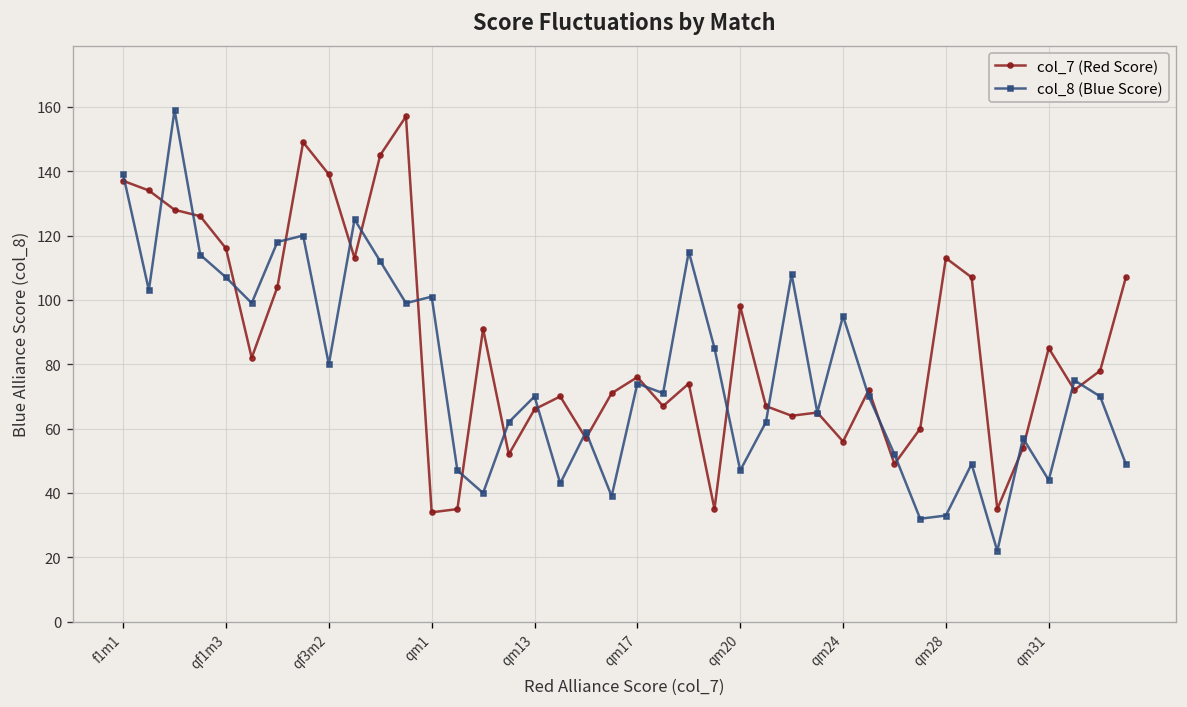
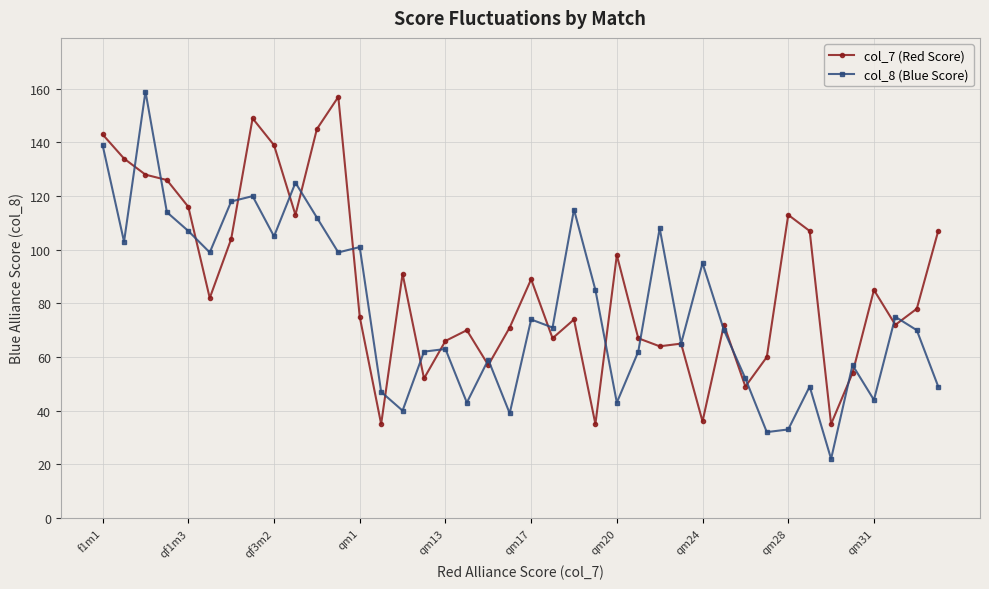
  {
    "col_7 (Red Score)": {
-     "f1m1": 137,
+     "f1m1": 143,
      "qf1m3": 116,
      "qf3m2": 139,
-     "qm1": 34,
+     "qm1": 75,
      "qm13": 66,
-     "qm17": 76,
+     "qm17": 89,
      "qm20": 98,
-     "qm24": 56,
+     "qm24": 36,
      "qm28": 113,
      "qm31": 85
    },
    "col_8 (Blue Score)": {
      "f1m1": 139,
      "qf1m3": 107,
-     "qf3m2": 80,
+     "qf3m2": 105,
      "qm1": 101,
-     "qm13": 70,
+     "qm13": 63,
      "qm17": 74,
-     "qm20": 47,
+     "qm20": 43,
      "qm24": 95,
      "qm28": 33,
      "qm31": 44
    }
  }
